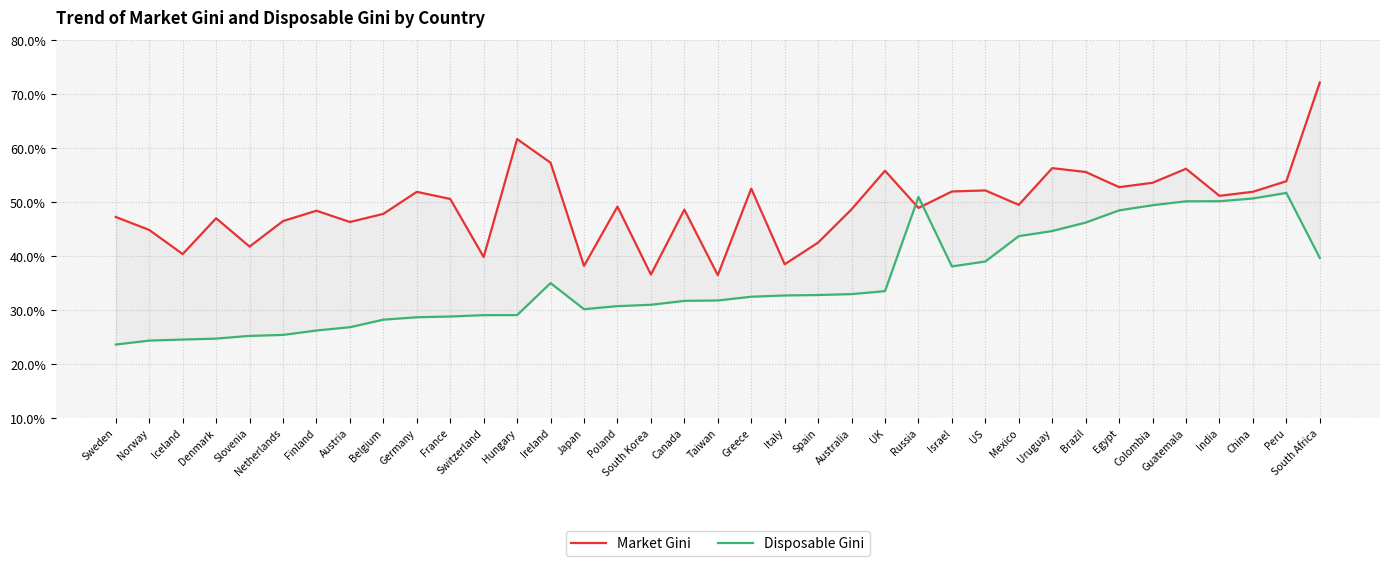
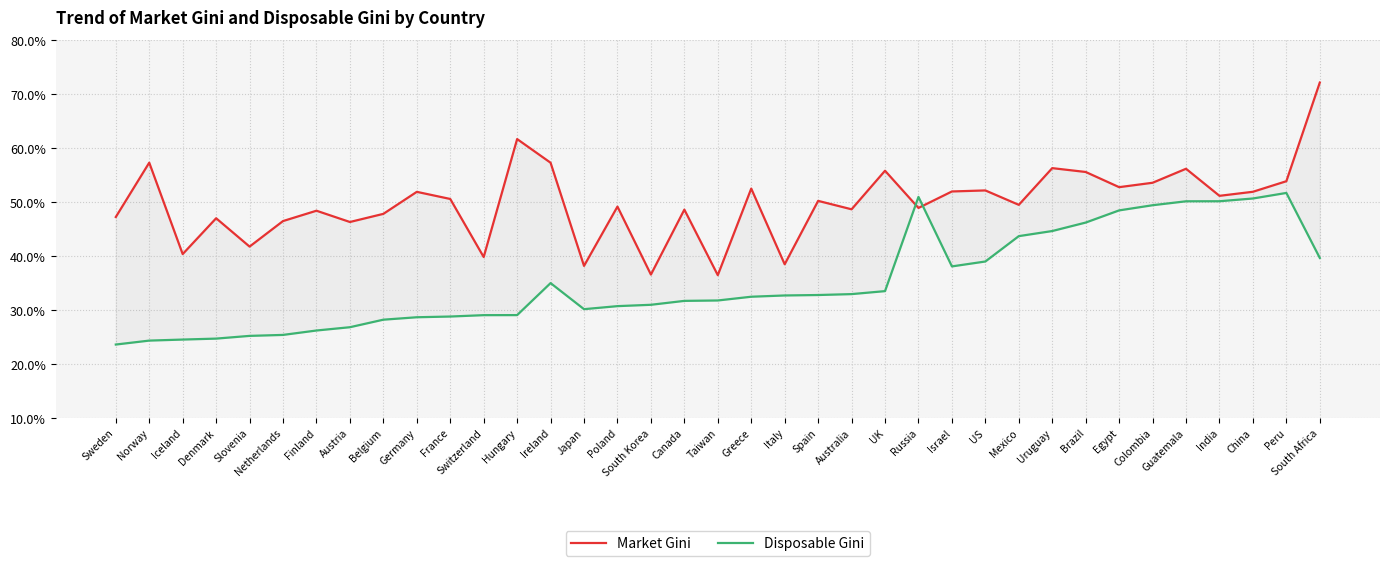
  {
    "Market Gini": {
-     "Norway": "45%",
-     "Spain": "43%",
+     "Norway": "57%",
+     "Spain": "50%",
      "Russia": "49%"
    },
    "Disposable Gini": {
      "Sweden": "24%",
      "Norway": "24%",
      "Iceland": "25%",
      "Denmark": "25%",
      "Slovenia": "25%",
      "Netherlands": "25%",
      "Finland": "26%",
      "Austria": "27%",
      "Belgium": "28%",
      "Germany": "29%",
      "France": "29%",
      "Switzerland": "29%",
      "Hungary": "29%",
      "Ireland": "35%",
      "Japan": "30%",
      "Poland": "31%",
      "South Korea": "31%",
      "Canada": "32%",
      "Taiwan": "32%",
      "Greece": "32%",
      "Italy": "33%",
      "Spain": "33%",
      "Australia": "33%",
      "UK": "34%",
      "Israel": "38%",
      "US": "39%",
      "Mexico": "44%",
      "Uruguay": "45%",
      "Brazil": "46%",
      "Egypt": "48%",
      "Colombia": "49%",
      "Guatemala": "50%",
      "India": "50%",
      "China": "51%",
      "Peru": "52%",
      "South Africa": "40%"
    }
  }
